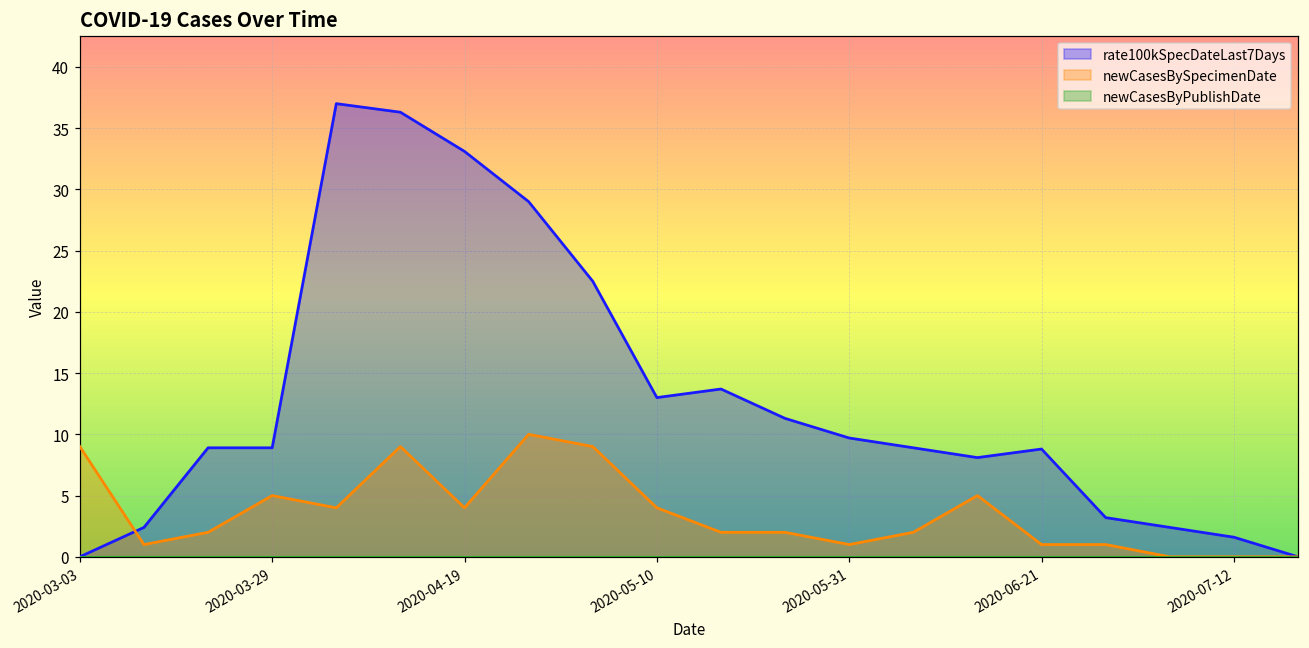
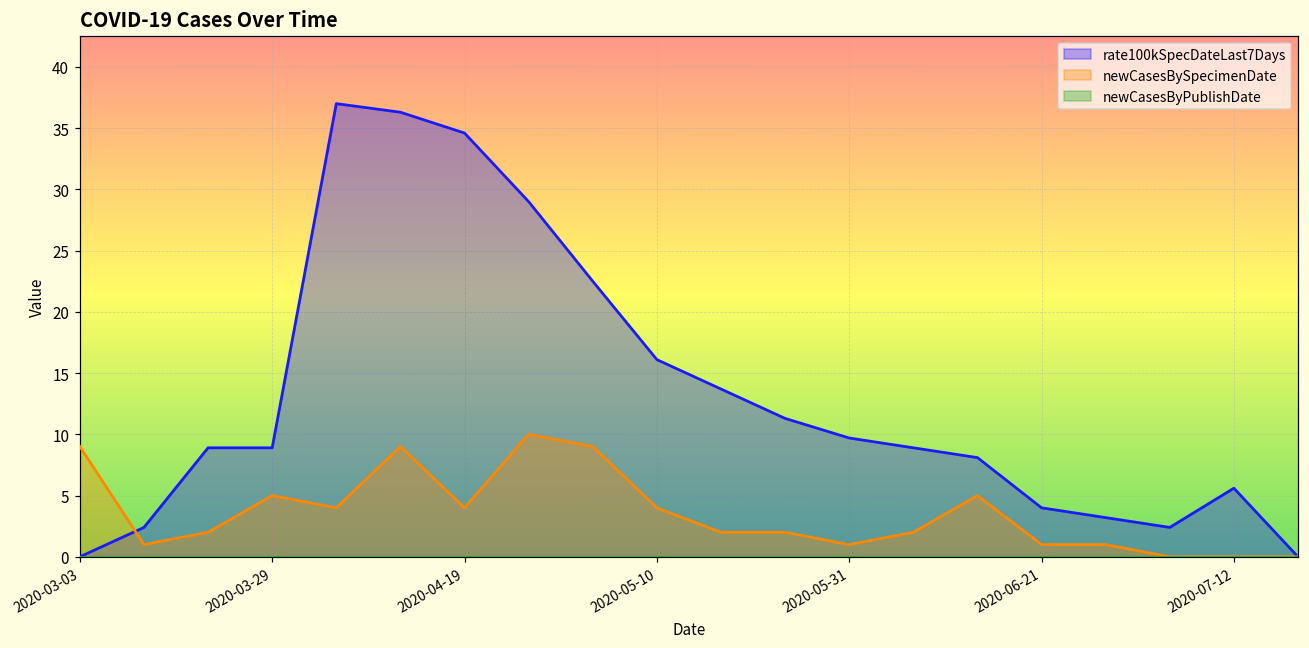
  {
    "rate100kSpecDateLast7Days": {
      "2020-03-29": 8.9,
-     "2020-04-19": 33.1,
-     "2020-05-10": 13.0,
+     "2020-04-19": 34.6,
+     "2020-05-10": 16.1,
      "2020-05-31": 9.7,
-     "2020-06-21": 8.8,
-     "2020-07-12": 1.6
+     "2020-06-21": 4.0,
+     "2020-07-12": 5.6
    },
    "newCasesBySpecimenDate": {
      "2020-03-03": 9.0,
      "2020-03-29": 5.0,
      "2020-04-19": 4.0,
      "2020-05-10": 4.0,
      "2020-05-31": 1.0,
      "2020-06-21": 1.0
    },
    "newCasesByPublishDate": {
      "2020-03-29": 0.0,
      "2020-04-19": 0.0,
      "2020-05-10": 0.0,
      "2020-05-31": 0.0,
      "2020-06-21": 0.0
    }
  }
